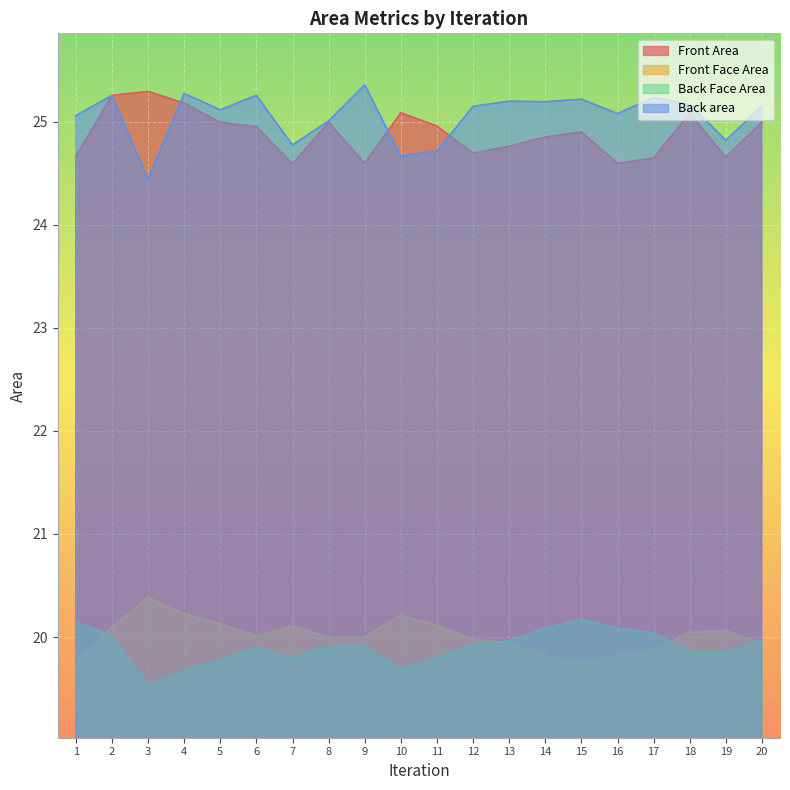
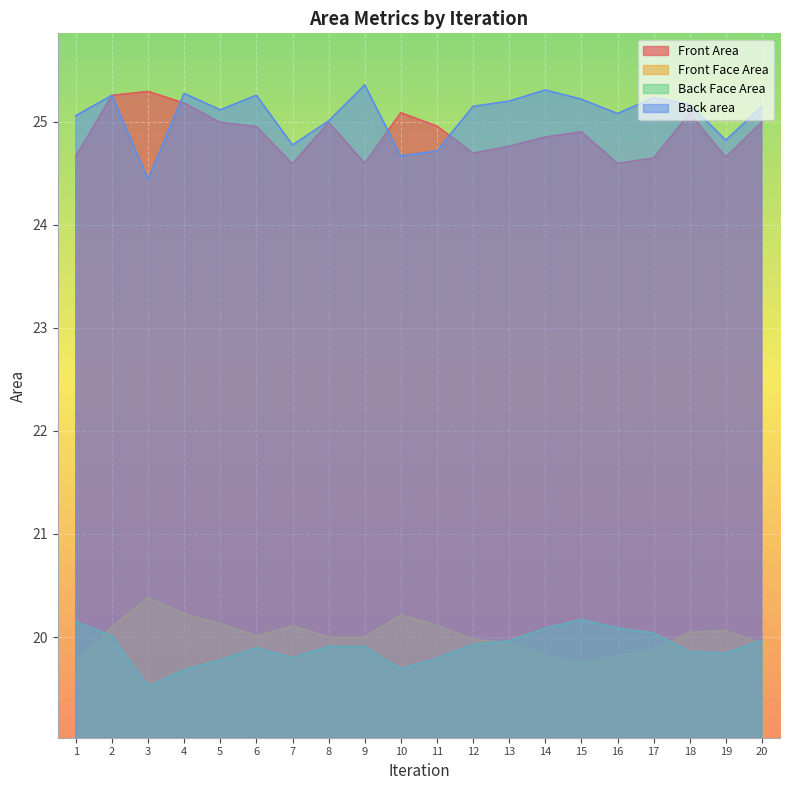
  {
    "Front Area": {
      "1": 24.66,
      "3": 25.29,
      "4": 25.18,
      "5": 24.99,
      "6": 24.95,
      "7": 24.59,
      "9": 24.60,
      "10": 25.08,
      "11": 24.96,
      "12": 24.69,
      "13": 24.76,
      "14": 24.85,
      "15": 24.90,
      "16": 24.59,
      "17": 24.65,
      "19": 24.65,
      "20": 25.00
    },
    "Front Face Area": {
      "1": 19.76,
      "2": 20.10,
      "3": 20.38,
      "4": 20.22,
      "5": 20.13,
      "6": 20.01,
      "7": 20.11,
      "8": 20.00,
      "9": 20.00,
      "10": 20.21,
      "11": 20.11,
      "12": 19.98,
      "14": 19.82,
      "15": 19.74,
      "16": 19.82,
      "17": 19.87,
      "18": 20.05,
      "19": 20.06,
      "20": 19.93
    },
    "Back Face Area": {
      "1": 20.14,
      "2": 20.01,
      "3": 19.52,
      "4": 19.68,
      "5": 19.78,
      "6": 19.90,
      "7": 19.80,
      "8": 19.91,
      "9": 19.91,
      "10": 19.69,
      "11": 19.79,
      "12": 19.93,
      "14": 20.08,
      "15": 20.17,
      "16": 20.09,
      "17": 20.04,
      "18": 19.86,
      "19": 19.84,
      "20": 19.97
    },
    "Back area": {
      "1": 25.06,
      "3": 24.44,
      "4": 25.27,
      "5": 25.11,
      "6": 25.25,
      "7": 24.77,
      "9": 25.36,
      "10": 24.67,
      "11": 24.71,
      "12": 25.15,
      "13": 25.20,
-     "14": 25.19,
+     "14": 25.31,
      "15": 25.22,
      "16": 25.08,
      "19": 24.82
    }
  }
